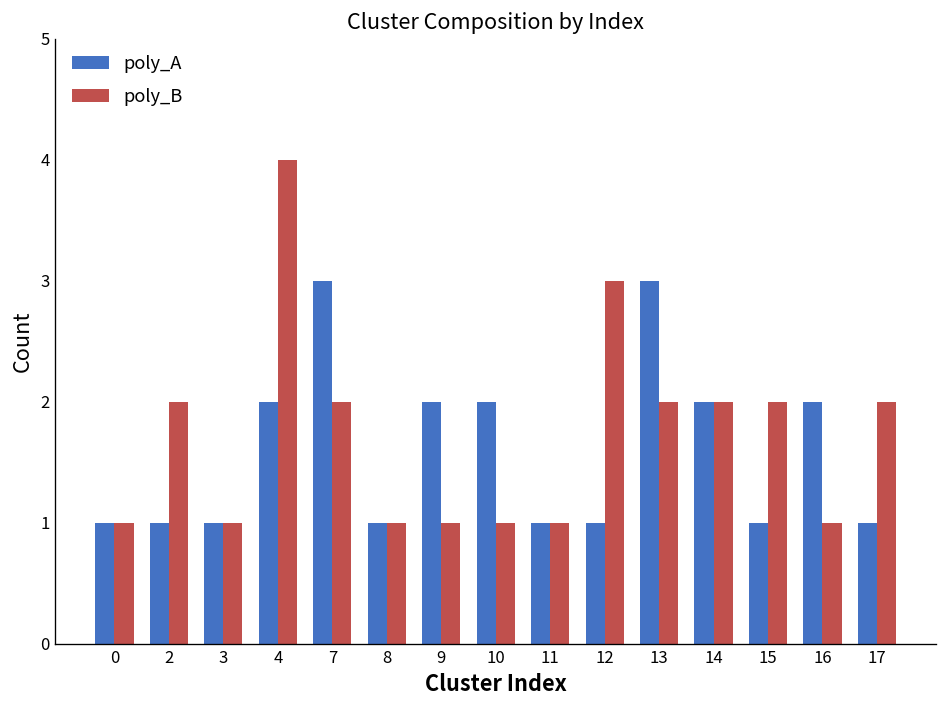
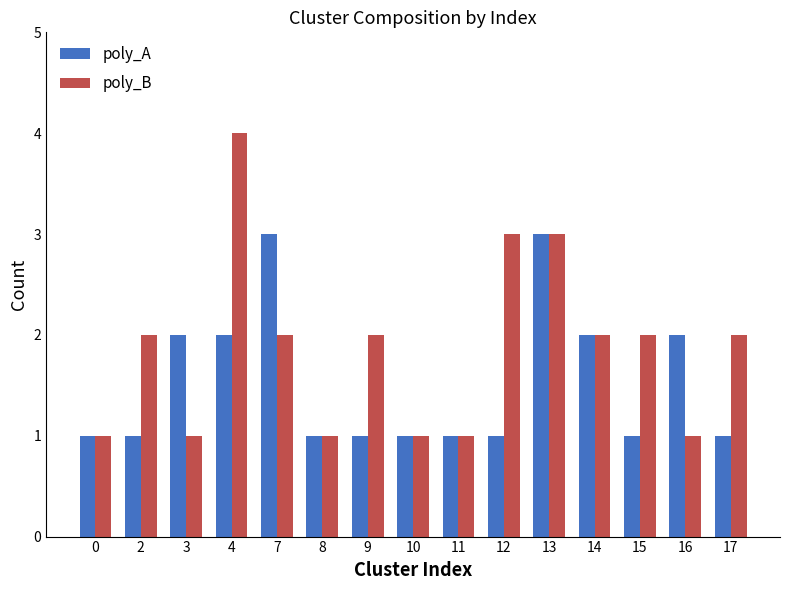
  {
    "poly_A": {
      "0": 1,
      "2": 1,
-     "3": 1,
+     "3": 2,
      "4": 2,
      "7": 3,
      "8": 1,
-     "9": 2,
-     "10": 2,
+     "9": 1,
+     "10": 1,
      "11": 1,
      "12": 1,
      "13": 3,
      "14": 2,
      "15": 1,
      "16": 2,
      "17": 1
    },
    "poly_B": {
      "0": 1,
      "2": 2,
      "3": 1,
      "4": 4,
      "7": 2,
      "8": 1,
-     "9": 1,
+     "9": 2,
      "10": 1,
      "11": 1,
      "12": 3,
-     "13": 2,
+     "13": 3,
      "14": 2,
      "15": 2,
      "16": 1,
      "17": 2
    }
  }
